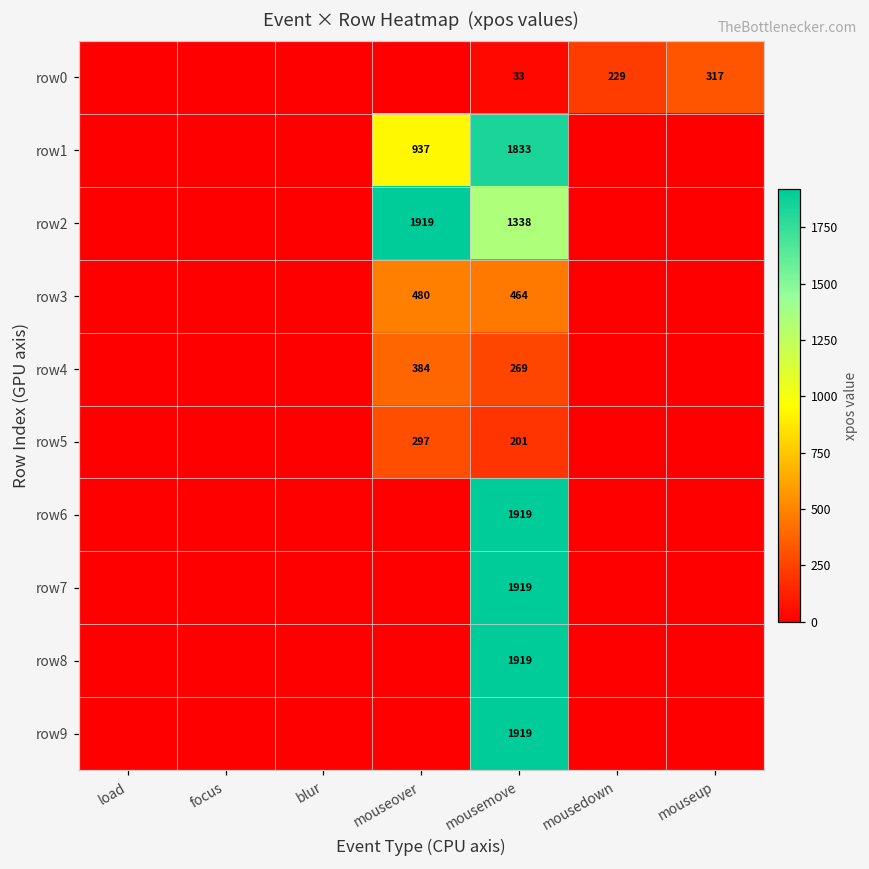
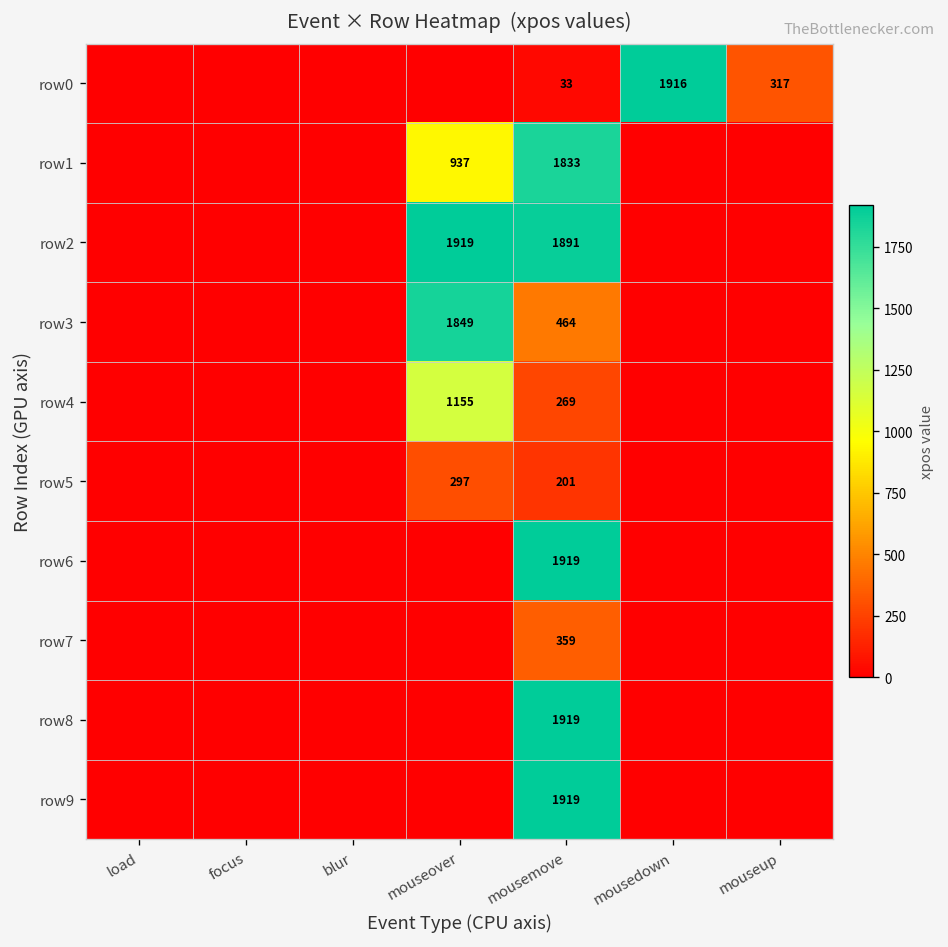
  {
    "row0": {
      "mousemove": 33,
-     "mousedown": 229,
+     "mousedown": 1916,
      "mouseup": 317
    },
    "row1": {
      "mouseover": 937,
      "mousemove": 1833
    },
    "row2": {
      "mouseover": 1919,
-     "mousemove": 1338
+     "mousemove": 1891
    },
    "row3": {
-     "mouseover": 480,
+     "mouseover": 1849,
      "mousemove": 464
    },
    "row4": {
-     "mouseover": 384,
+     "mouseover": 1155,
      "mousemove": 269
    },
    "row5": {
      "mouseover": 297,
      "mousemove": 201
    },
    "row6": {
      "mousemove": 1919
    },
    "row7": {
-     "mousemove": 1919
+     "mousemove": 359
    },
    "row8": {
      "mousemove": 1919
    },
    "row9": {
      "mousemove": 1919
    }
  }
